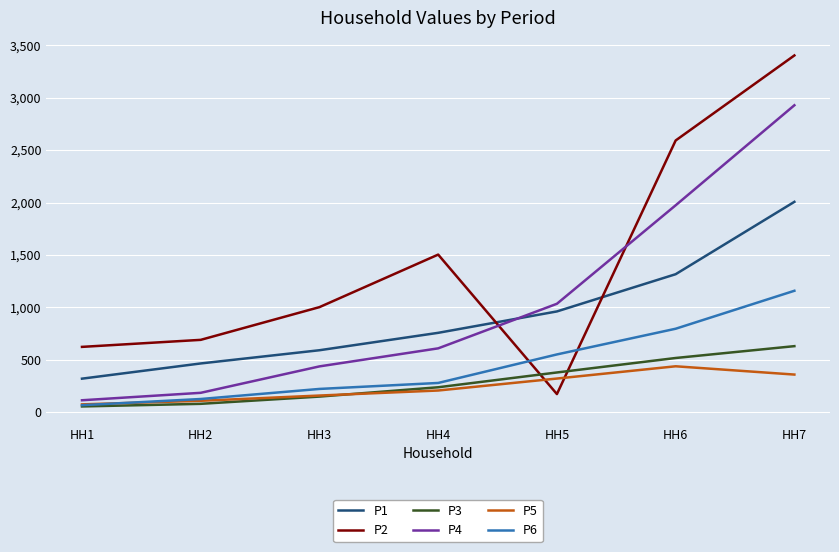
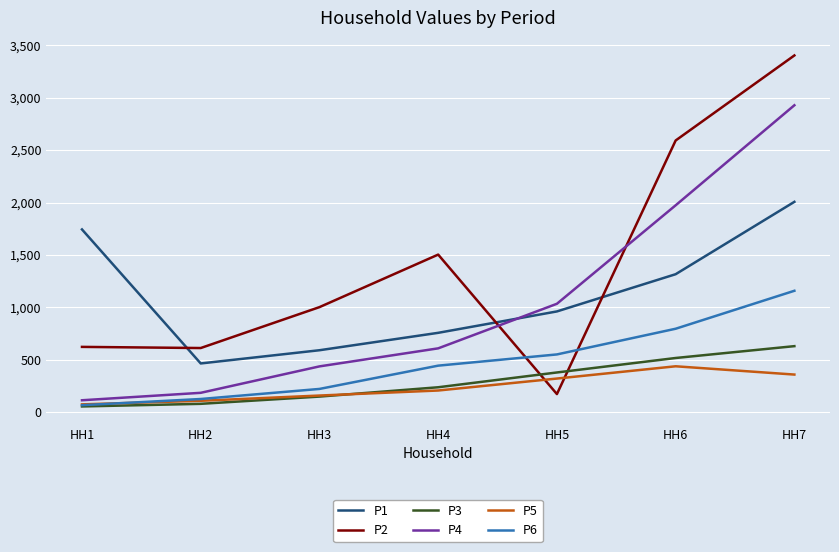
  {
    "P1": {
-     "HH1": "320",
+     "HH1": "1,740",
      "HH2": "470",
      "HH3": "590",
      "HH4": "760",
      "HH5": "960",
      "HH6": "1,320",
      "HH7": "2,010"
    },
    "P2": {
      "HH1": "620",
-     "HH2": "690",
+     "HH2": "610",
      "HH3": "1,000",
      "HH4": "1,500",
      "HH5": "170",
      "HH6": "2,590",
      "HH7": "3,400"
    },
    "P3": {
      "HH2": "80",
      "HH4": "240",
      "HH5": "380",
      "HH6": "520",
      "HH7": "630"
    },
    "P4": {
      "HH1": "120",
      "HH2": "190",
      "HH3": "440",
      "HH4": "610",
      "HH5": "1,040",
      "HH6": "1,970",
      "HH7": "2,930"
    },
    "P5": {
      "HH4": "210",
      "HH5": "320",
      "HH6": "440",
      "HH7": "360"
    },
    "P6": {
      "HH3": "220",
-     "HH4": "280",
+     "HH4": "450",
      "HH5": "550",
      "HH6": "800",
      "HH7": "1,160"
    }
  }
